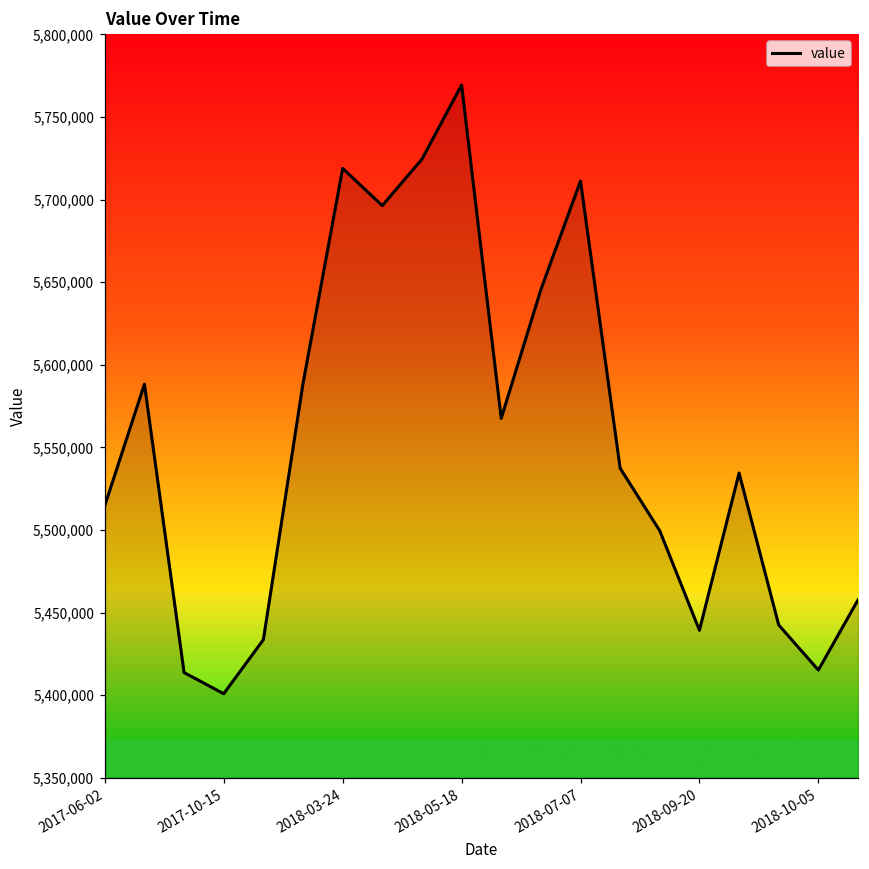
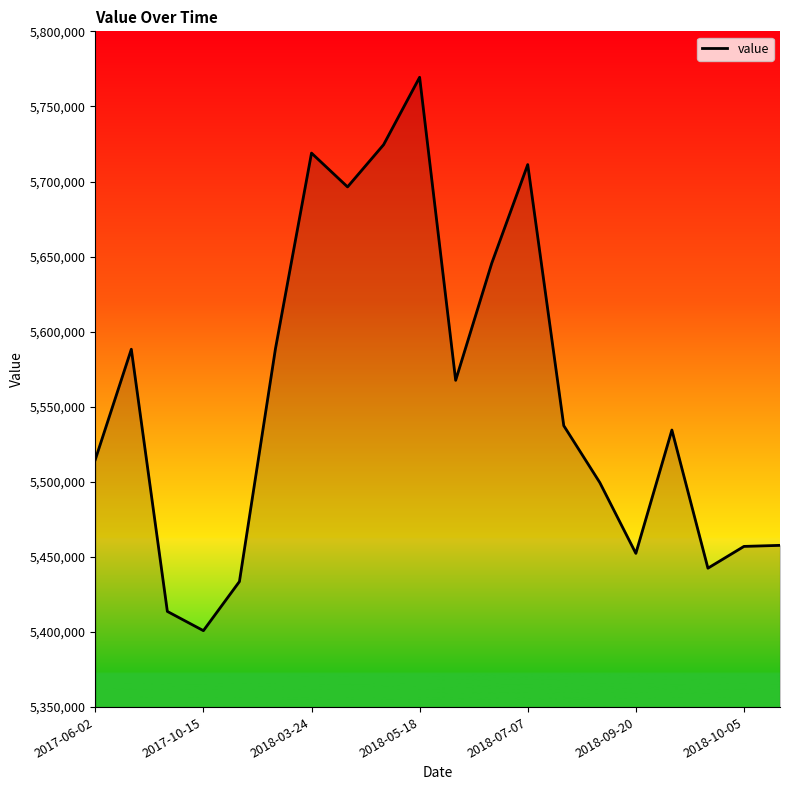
  {
    "2017-06-02": "5,515,000",
    "2017-10-15": "5,401,000",
    "2018-03-24": "5,719,000",
    "2018-05-18": "5,769,000",
    "2018-07-07": "5,711,000",
-   "2018-09-20": "5,439,000",
-   "2018-10-05": "5,415,000"
+   "2018-09-20": "5,452,000",
+   "2018-10-05": "5,457,000"
  }
